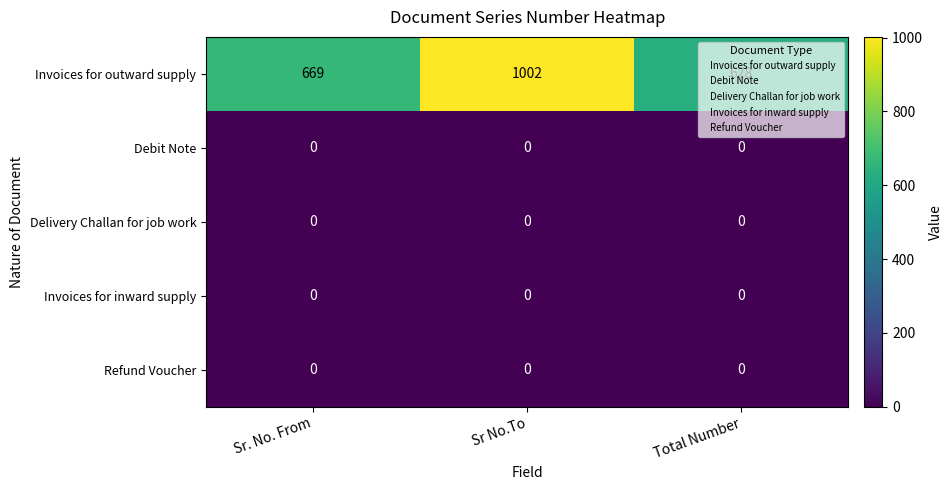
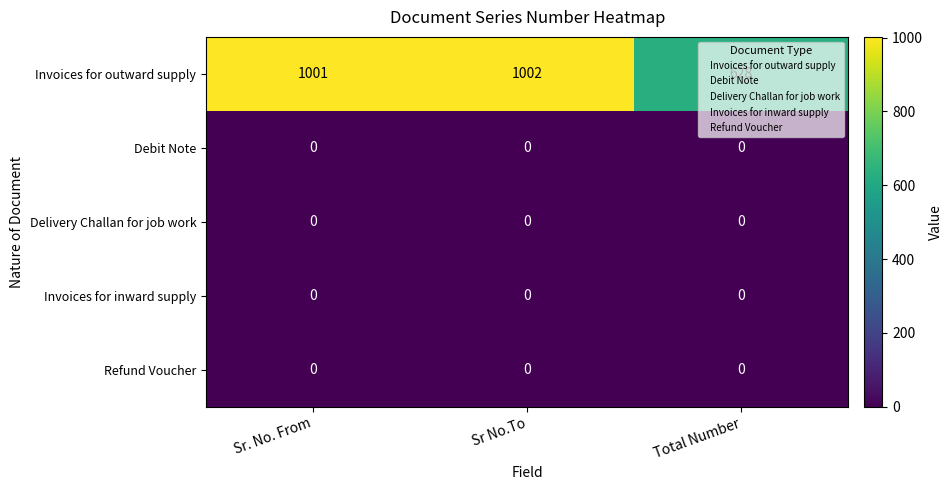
  {
    "Invoices for outward supply": {
-     "Sr. No. From": 669,
+     "Sr. No. From": 1001,
      "Sr No.To": 1002
    },
    "Debit Note": {
      "Sr. No. From": 0,
      "Sr No.To": 0,
      "Total Number": 0
    },
    "Delivery Challan for job work": {
      "Sr. No. From": 0,
      "Sr No.To": 0,
      "Total Number": 0
    },
    "Invoices for inward supply": {
      "Sr. No. From": 0,
      "Sr No.To": 0,
      "Total Number": 0
    },
    "Refund Voucher": {
      "Sr. No. From": 0,
      "Sr No.To": 0,
      "Total Number": 0
    }
  }
